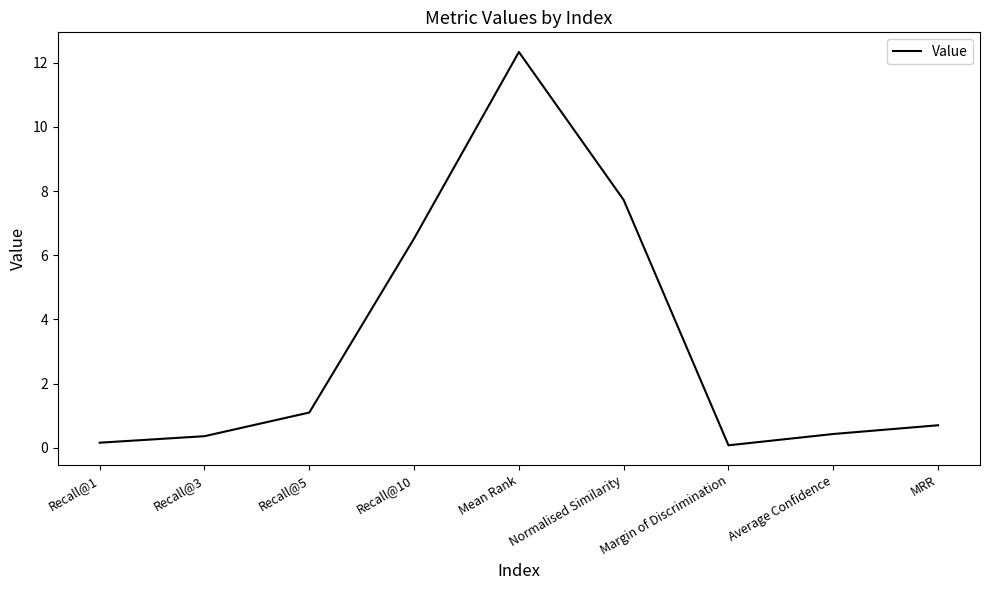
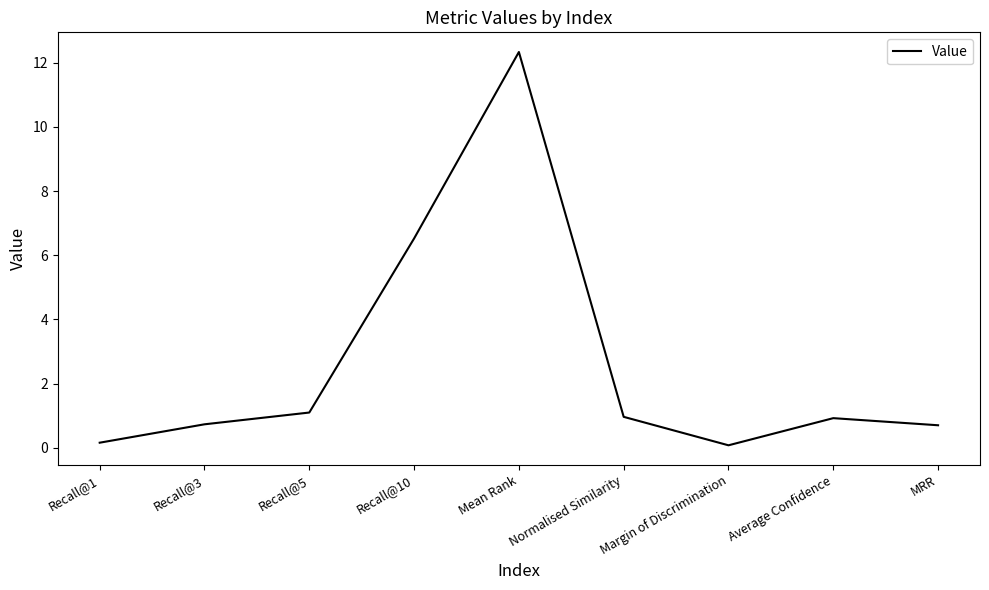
  {
    "Recall@1": 0.2,
-   "Recall@3": 0.4,
+   "Recall@3": 0.7,
    "Recall@5": 1.1,
    "Recall@10": 6.5,
    "Mean Rank": 12.3,
-   "Normalised Similarity": 7.7,
+   "Normalised Similarity": 1.0,
    "Margin of Discrimination": 0.1,
-   "Average Confidence": 0.4,
+   "Average Confidence": 0.9,
    "MRR": 0.7
  }
